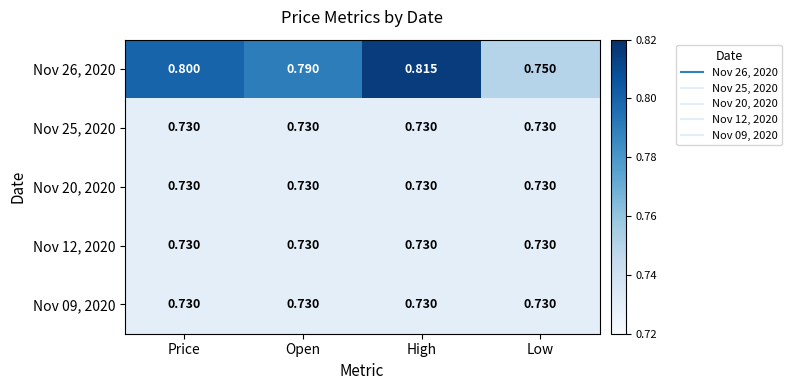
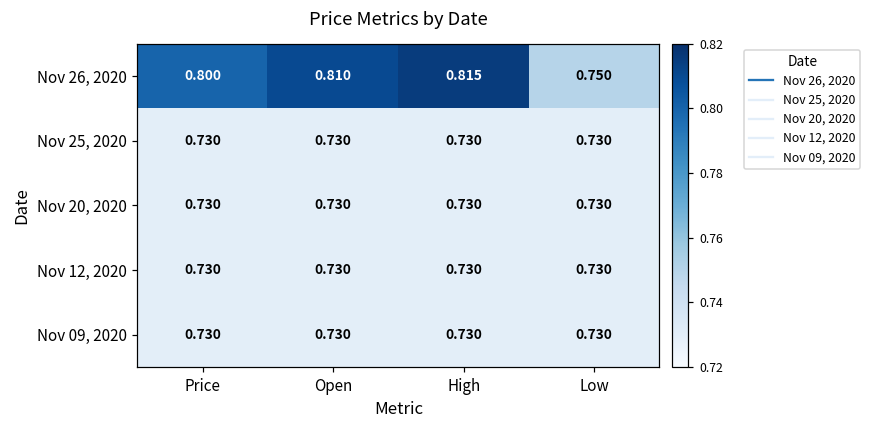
  {
    "Nov 26, 2020": {
      "Price": 0.800,
-     "Open": 0.790,
+     "Open": 0.810,
      "High": 0.815,
      "Low": 0.750
    },
    "Nov 25, 2020": {
      "Price": 0.730,
      "Open": 0.730,
      "High": 0.730,
      "Low": 0.730
    },
    "Nov 20, 2020": {
      "Price": 0.730,
      "Open": 0.730,
      "High": 0.730,
      "Low": 0.730
    },
    "Nov 12, 2020": {
      "Price": 0.730,
      "Open": 0.730,
      "High": 0.730,
      "Low": 0.730
    },
    "Nov 09, 2020": {
      "Price": 0.730,
      "Open": 0.730,
      "High": 0.730,
      "Low": 0.730
    }
  }
